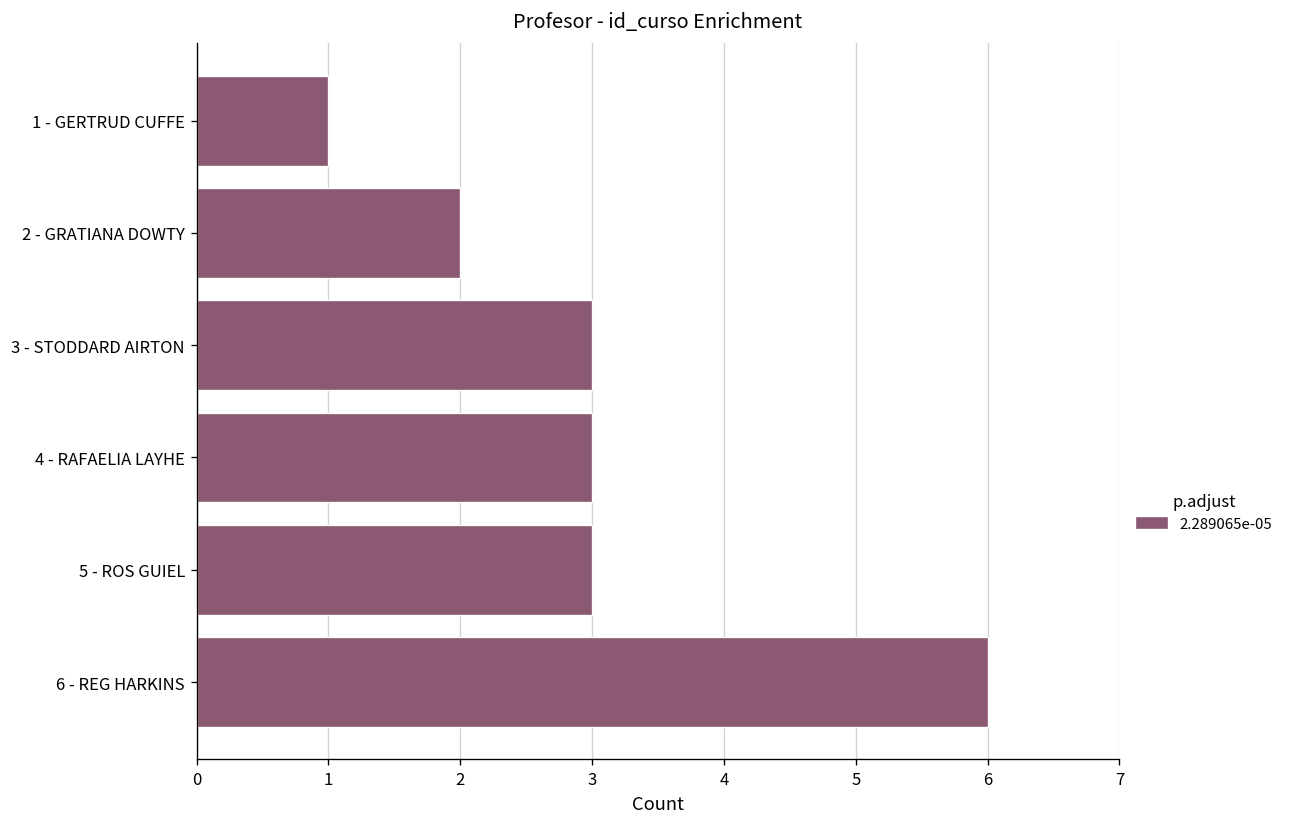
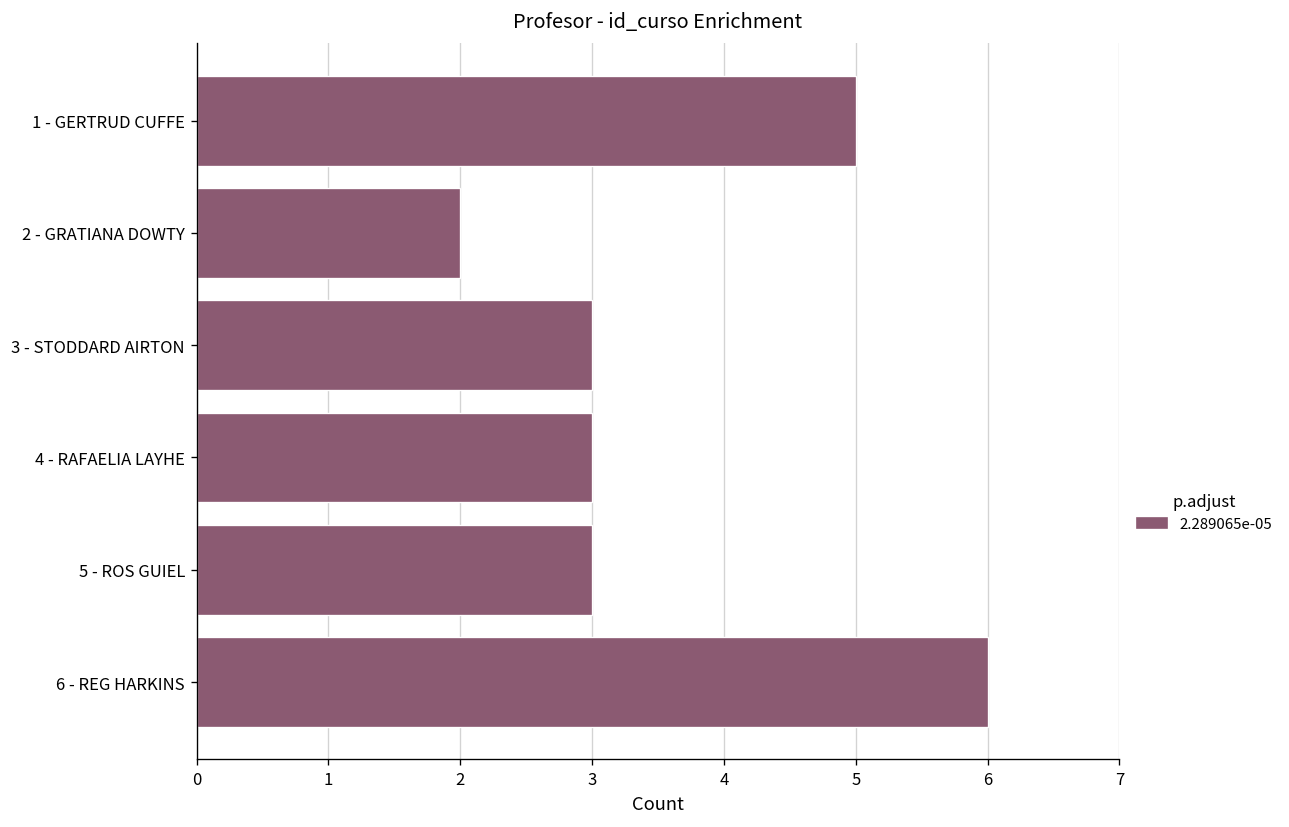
  {
-   "1 - GERTRUD CUFFE": 1,
+   "1 - GERTRUD CUFFE": 5,
    "2 - GRATIANA DOWTY": 2,
    "3 - STODDARD AIRTON": 3,
    "4 - RAFAELIA LAYHE": 3,
    "5 - ROS GUIEL": 3,
    "6 - REG HARKINS": 6
  }
